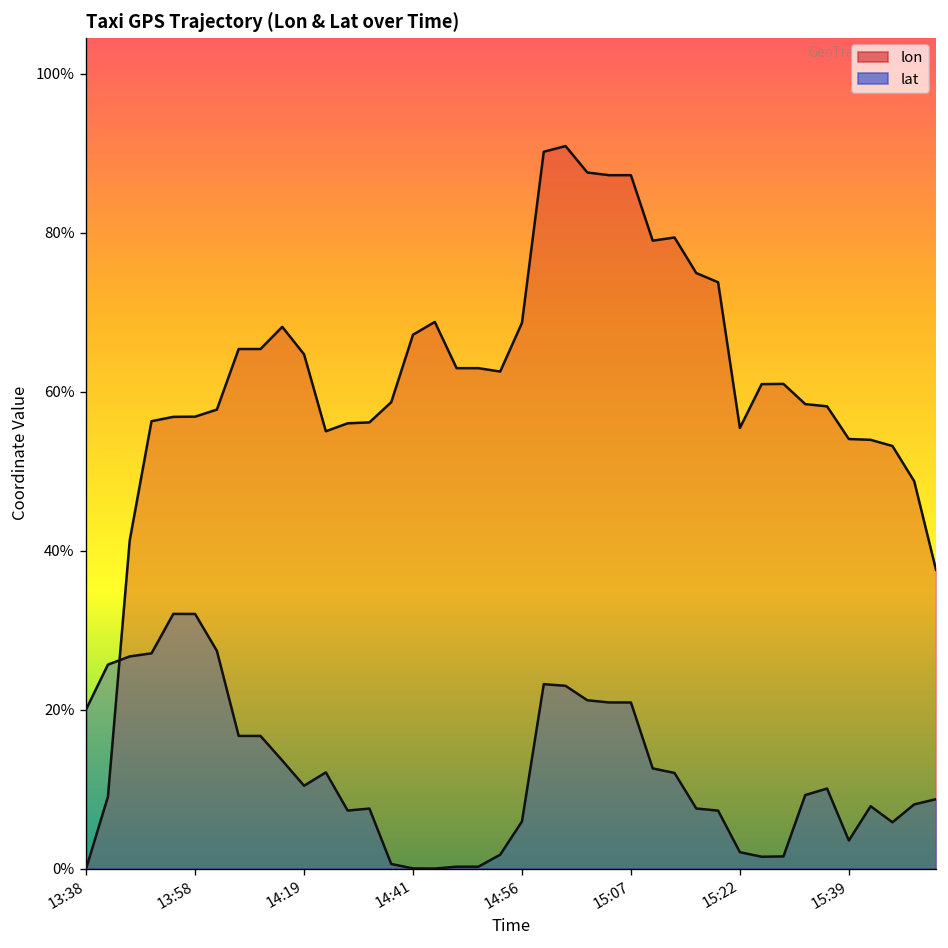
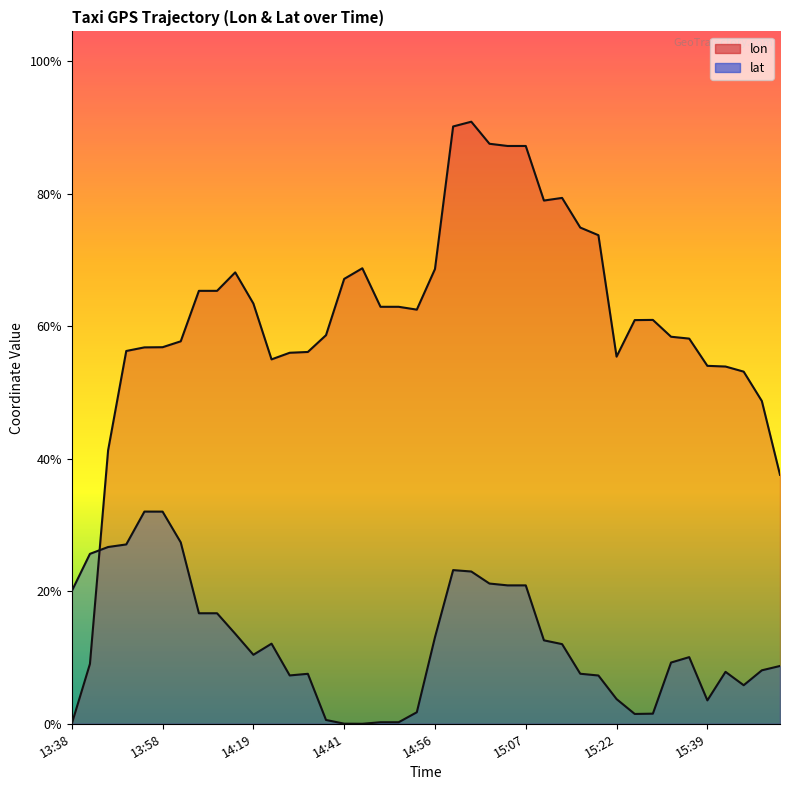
  {
    "lon": {
      "13:38": "0%",
-     "14:19": "65%",
+     "14:19": "63%",
      "14:41": "67%",
      "14:56": "69%",
      "15:22": "55%",
      "15:39": "54%"
    },
    "lat": {
      "13:38": "20%",
      "14:19": "10%",
      "14:41": "0%",
-     "14:56": "6%",
-     "15:22": "2%",
+     "14:56": "13%",
+     "15:22": "4%",
      "15:39": "4%"
    }
  }
